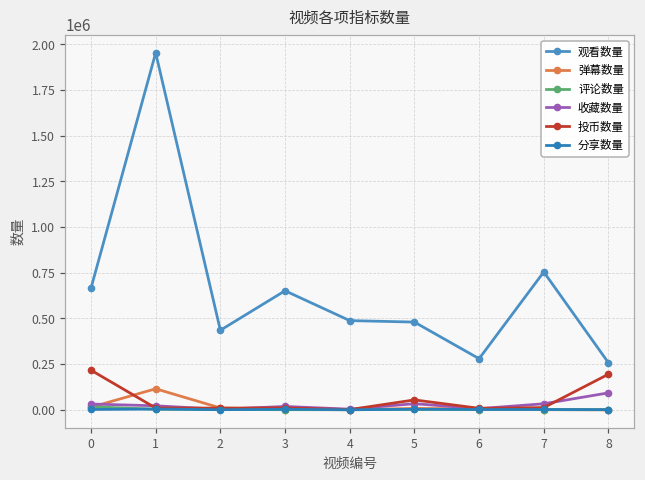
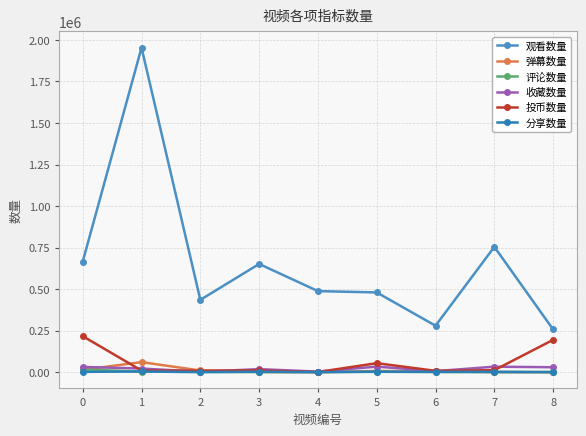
  {
    "弹幕数量": {
-     "1": 120000
+     "1": 60000
    },
    "收藏数量": {
      "5": 30000,
      "7": 30000,
-     "8": 90000
+     "8": 30000
    },
    "投币数量": {
      "0": 220000,
      "5": 50000,
      "8": 200000
    }
  }
